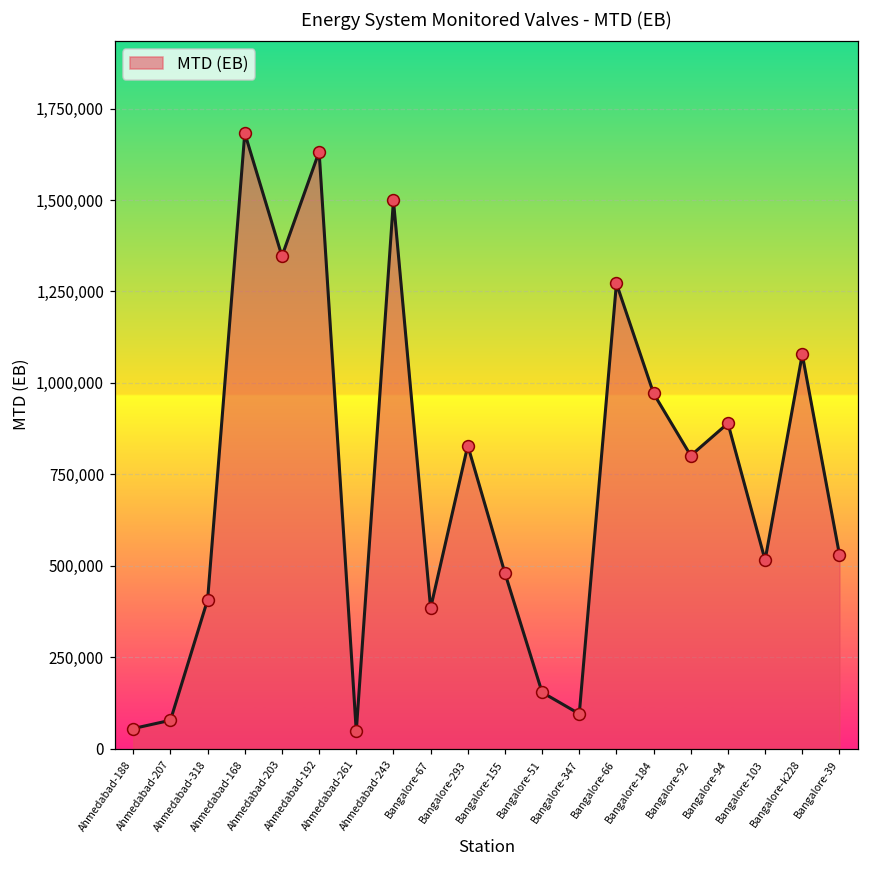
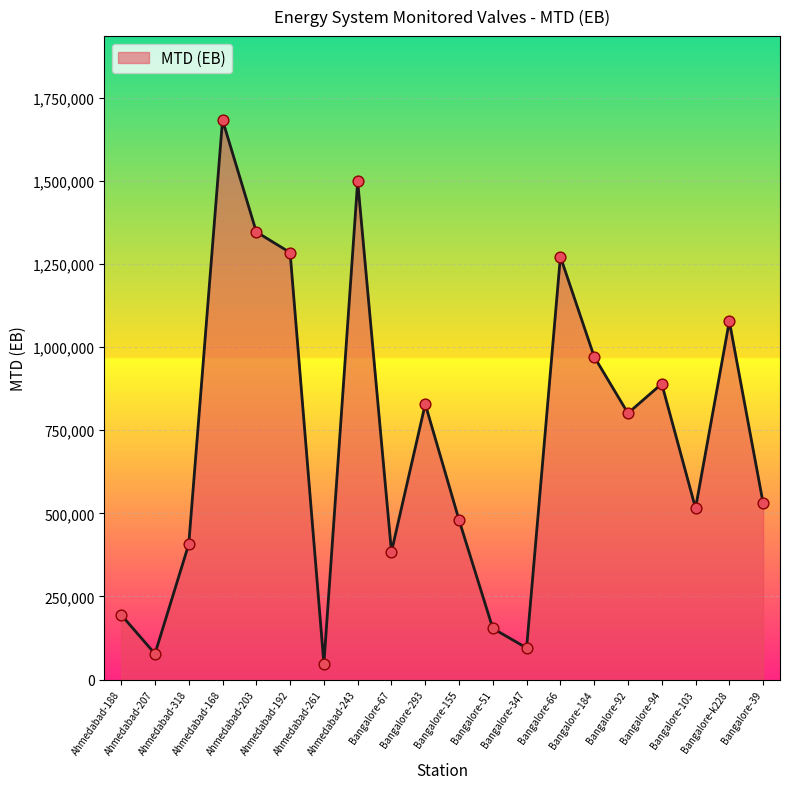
  {
-   "Ahmedabad-188": "50,000",
+   "Ahmedabad-188": "190,000",
    "Ahmedabad-207": "80,000",
    "Ahmedabad-318": "410,000",
    "Ahmedabad-168": "1,680,000",
    "Ahmedabad-203": "1,350,000",
-   "Ahmedabad-192": "1,630,000",
+   "Ahmedabad-192": "1,280,000",
    "Ahmedabad-261": "50,000",
    "Ahmedabad-243": "1,500,000",
    "Bangalore-67": "380,000",
    "Bangalore-293": "830,000",
    "Bangalore-155": "480,000",
    "Bangalore-51": "150,000",
    "Bangalore-347": "100,000",
    "Bangalore-66": "1,270,000",
    "Bangalore-184": "970,000",
    "Bangalore-92": "800,000",
    "Bangalore-94": "890,000",
    "Bangalore-103": "520,000",
    "Bangalore-k228": "1,080,000",
    "Bangalore-39": "530,000"
  }
